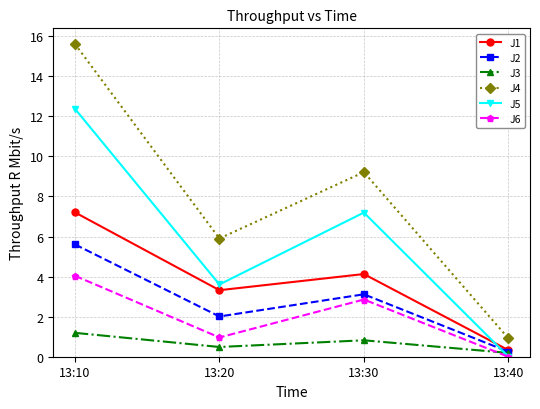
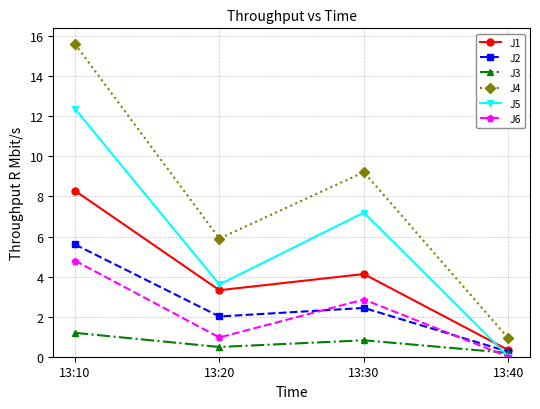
  {
    "J1": {
-     "13:10": 7.2,
+     "13:10": 8.3,
      "13:20": 3.3,
      "13:30": 4.1
    },
    "J2": {
      "13:10": 5.6,
      "13:20": 2.0,
-     "13:30": 3.1
+     "13:30": 2.4
    },
    "J3": {
      "13:10": 1.2,
      "13:20": 0.5,
      "13:30": 0.8
    },
    "J4": {
      "13:10": 15.6,
      "13:20": 5.9,
      "13:30": 9.2,
      "13:40": 0.9
    },
    "J5": {
      "13:10": 12.4,
      "13:20": 3.6,
      "13:30": 7.2
    },
    "J6": {
-     "13:10": 4.0,
+     "13:10": 4.8,
      "13:20": 1.0,
      "13:30": 2.9
    }
  }
